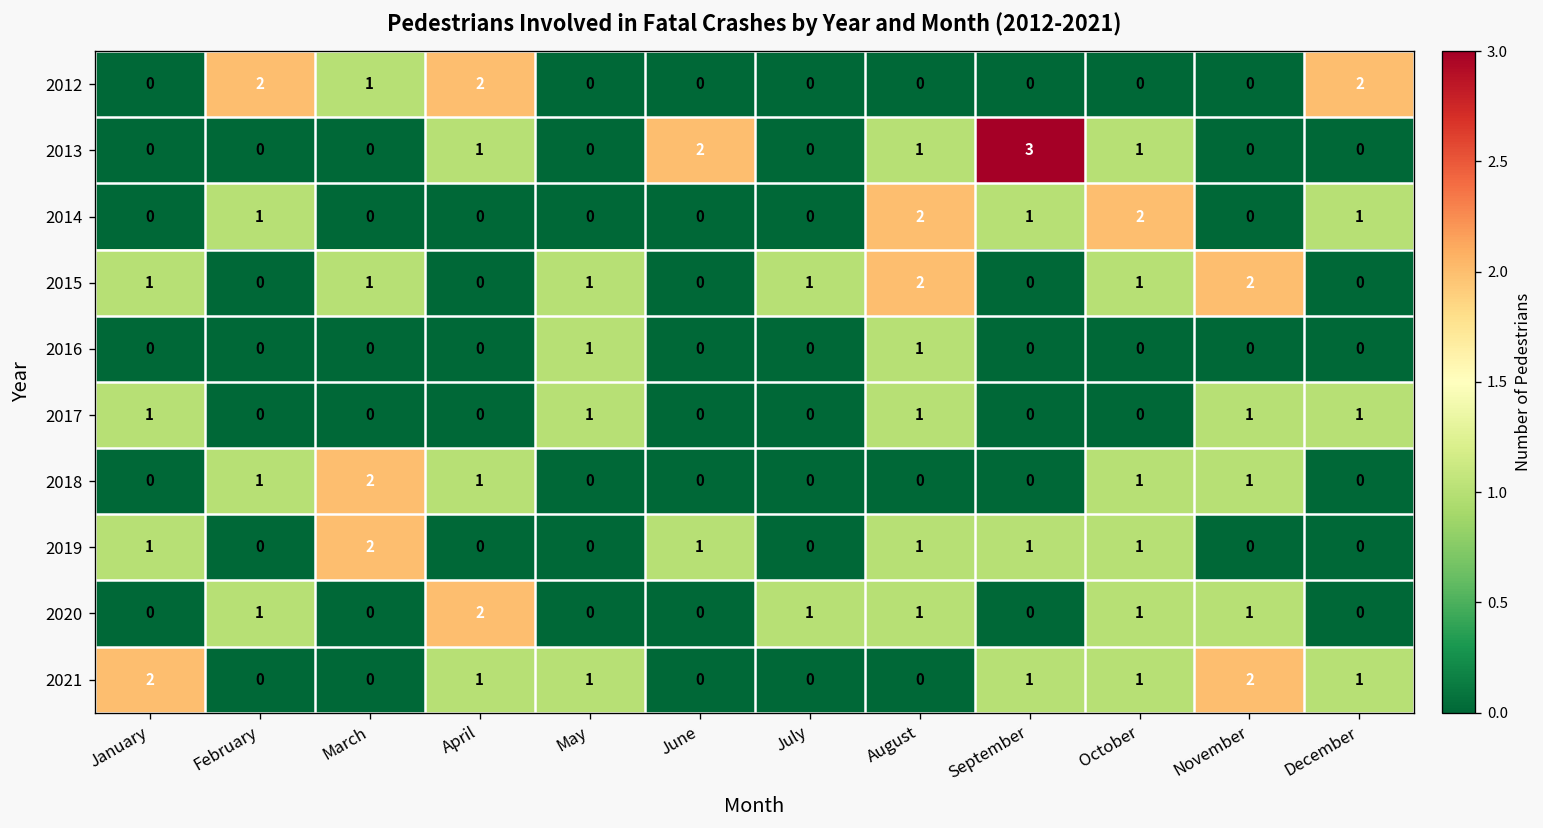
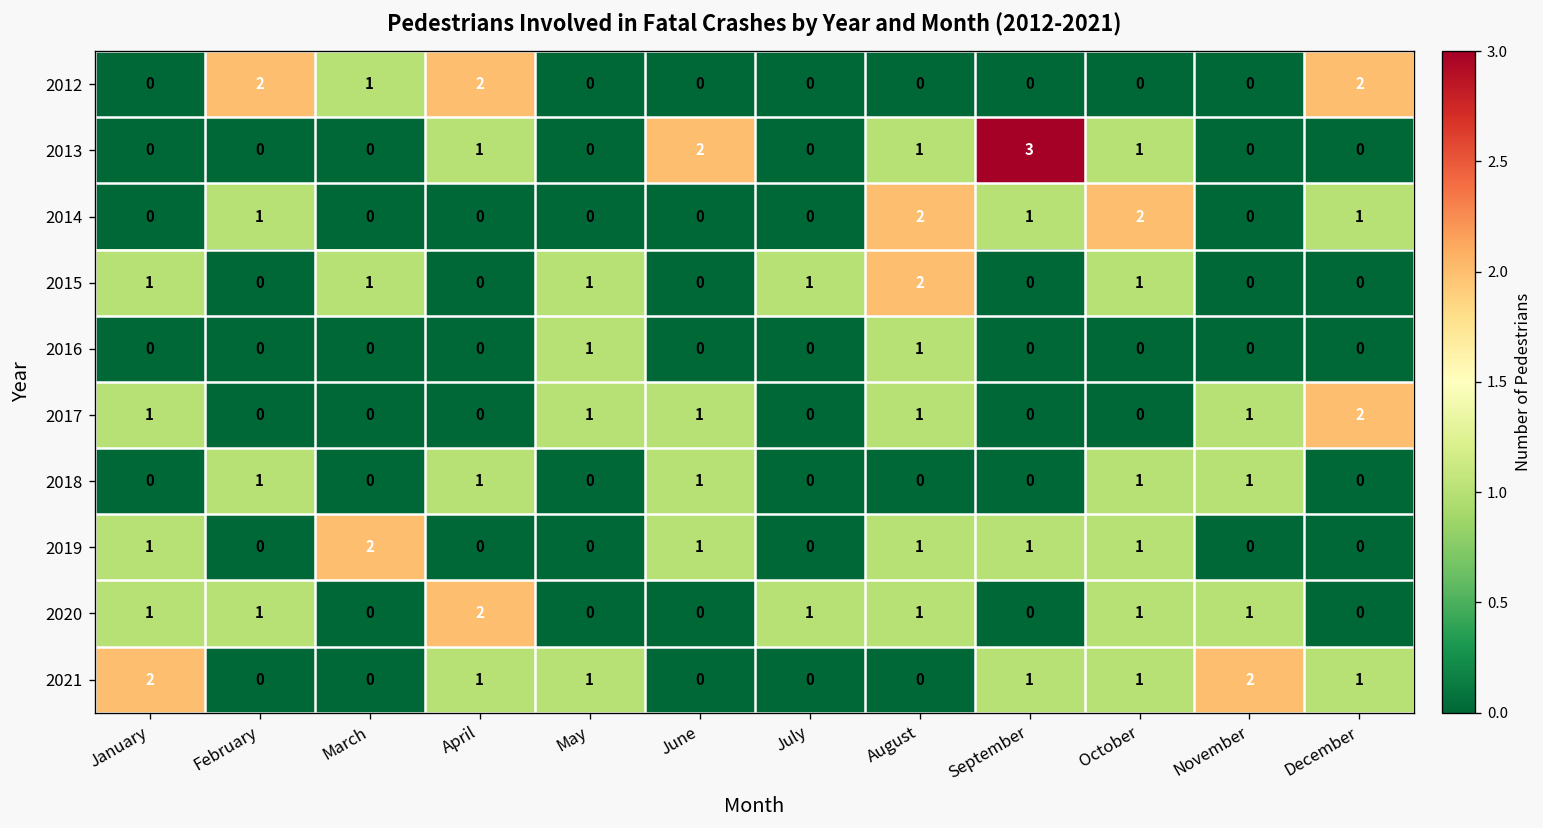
  {
    "2012": {
      "January": 0,
      "February": 2,
      "March": 1,
      "April": 2,
      "May": 0,
      "June": 0,
      "July": 0,
      "August": 0,
      "September": 0,
      "October": 0,
      "November": 0,
      "December": 2
    },
    "2013": {
      "January": 0,
      "February": 0,
      "March": 0,
      "April": 1,
      "May": 0,
      "June": 2,
      "July": 0,
      "August": 1,
      "September": 3,
      "October": 1,
      "November": 0,
      "December": 0
    },
    "2014": {
      "January": 0,
      "February": 1,
      "March": 0,
      "April": 0,
      "May": 0,
      "June": 0,
      "July": 0,
      "August": 2,
      "September": 1,
      "October": 2,
      "November": 0,
      "December": 1
    },
    "2015": {
      "January": 1,
      "February": 0,
      "March": 1,
      "April": 0,
      "May": 1,
      "June": 0,
      "July": 1,
      "August": 2,
      "September": 0,
      "October": 1,
-     "November": 2,
+     "November": 0,
      "December": 0
    },
    "2016": {
      "January": 0,
      "February": 0,
      "March": 0,
      "April": 0,
      "May": 1,
      "June": 0,
      "July": 0,
      "August": 1,
      "September": 0,
      "October": 0,
      "November": 0,
      "December": 0
    },
    "2017": {
      "January": 1,
      "February": 0,
      "March": 0,
      "April": 0,
      "May": 1,
-     "June": 0,
+     "June": 1,
      "July": 0,
      "August": 1,
      "September": 0,
      "October": 0,
      "November": 1,
-     "December": 1
+     "December": 2
    },
    "2018": {
      "January": 0,
      "February": 1,
-     "March": 2,
+     "March": 0,
      "April": 1,
      "May": 0,
-     "June": 0,
+     "June": 1,
      "July": 0,
      "August": 0,
      "September": 0,
      "October": 1,
      "November": 1,
      "December": 0
    },
    "2019": {
      "January": 1,
      "February": 0,
      "March": 2,
      "April": 0,
      "May": 0,
      "June": 1,
      "July": 0,
      "August": 1,
      "September": 1,
      "October": 1,
      "November": 0,
      "December": 0
    },
    "2020": {
-     "January": 0,
+     "January": 1,
      "February": 1,
      "March": 0,
      "April": 2,
      "May": 0,
      "June": 0,
      "July": 1,
      "August": 1,
      "September": 0,
      "October": 1,
      "November": 1,
      "December": 0
    },
    "2021": {
      "January": 2,
      "February": 0,
      "March": 0,
      "April": 1,
      "May": 1,
      "June": 0,
      "July": 0,
      "August": 0,
      "September": 1,
      "October": 1,
      "November": 2,
      "December": 1
    }
  }
